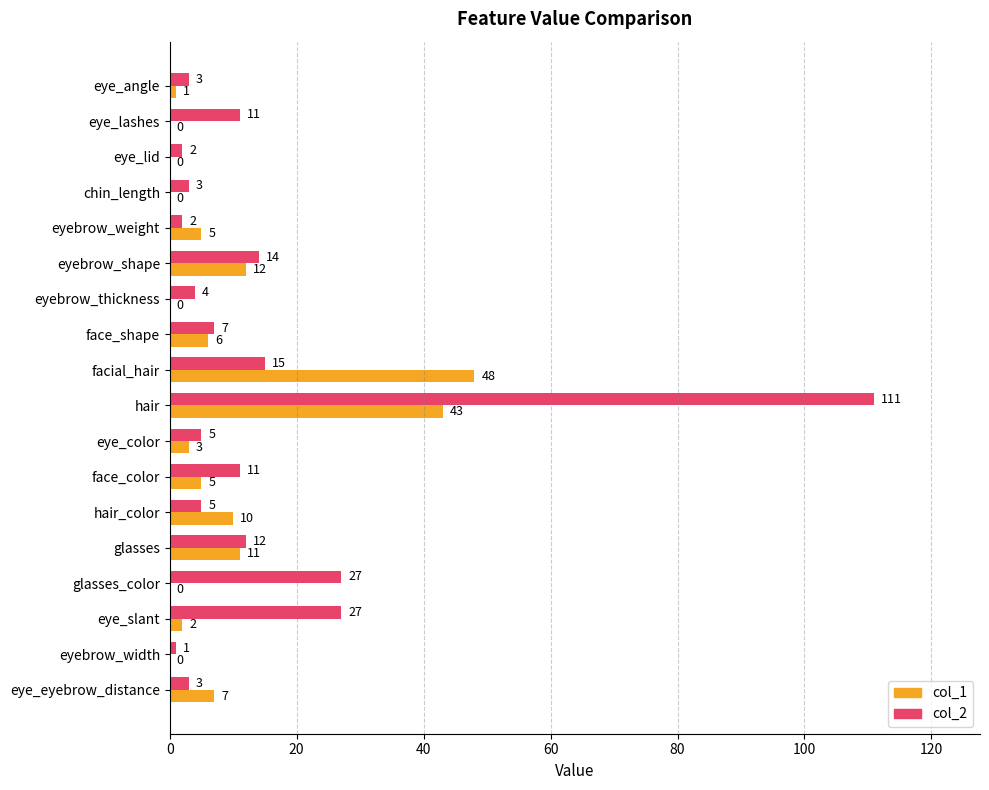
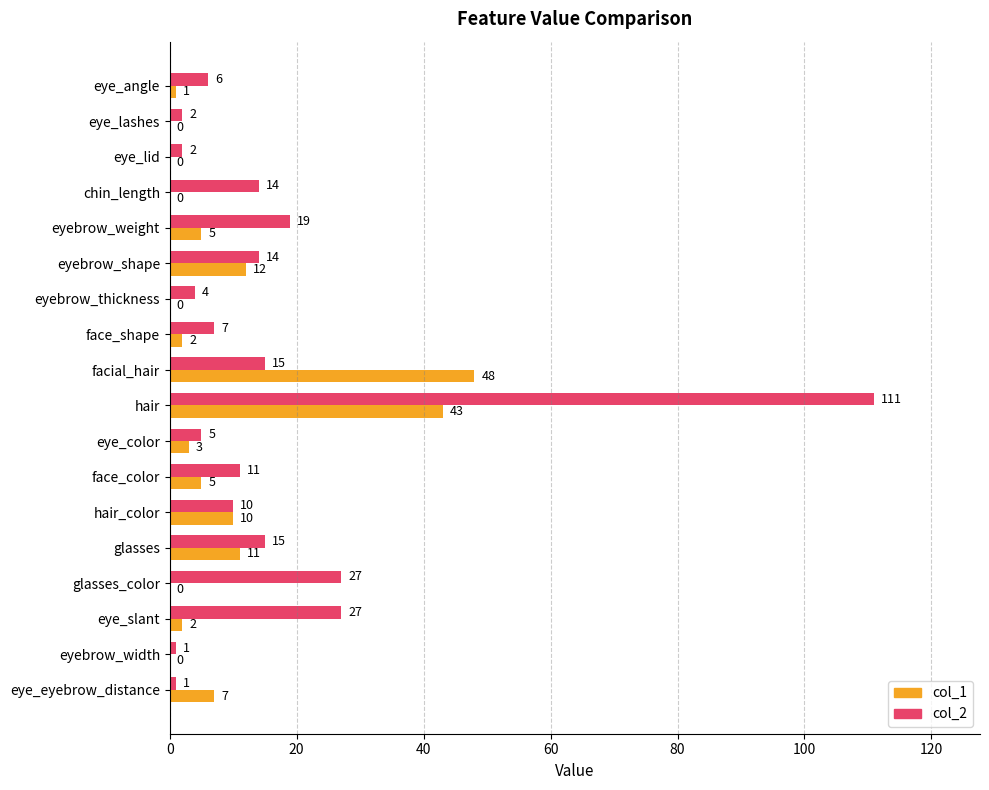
  {
    "col_1": {
      "eye_angle": 1,
      "eye_lashes": 0,
      "eye_lid": 0,
      "chin_length": 0,
      "eyebrow_weight": 5,
      "eyebrow_shape": 12,
      "eyebrow_thickness": 0,
-     "face_shape": 6,
+     "face_shape": 2,
      "facial_hair": 48,
      "hair": 43,
      "eye_color": 3,
      "face_color": 5,
      "hair_color": 10,
      "glasses": 11,
      "glasses_color": 0,
      "eye_slant": 2,
      "eyebrow_width": 0,
      "eye_eyebrow_distance": 7
    },
    "col_2": {
-     "eye_angle": 3,
-     "eye_lashes": 11,
+     "eye_angle": 6,
+     "eye_lashes": 2,
      "eye_lid": 2,
-     "chin_length": 3,
-     "eyebrow_weight": 2,
+     "chin_length": 14,
+     "eyebrow_weight": 19,
      "eyebrow_shape": 14,
      "eyebrow_thickness": 4,
      "face_shape": 7,
      "facial_hair": 15,
      "hair": 111,
      "eye_color": 5,
      "face_color": 11,
-     "hair_color": 5,
-     "glasses": 12,
+     "hair_color": 10,
+     "glasses": 15,
      "glasses_color": 27,
      "eye_slant": 27,
      "eyebrow_width": 1,
-     "eye_eyebrow_distance": 3
+     "eye_eyebrow_distance": 1
    }
  }
